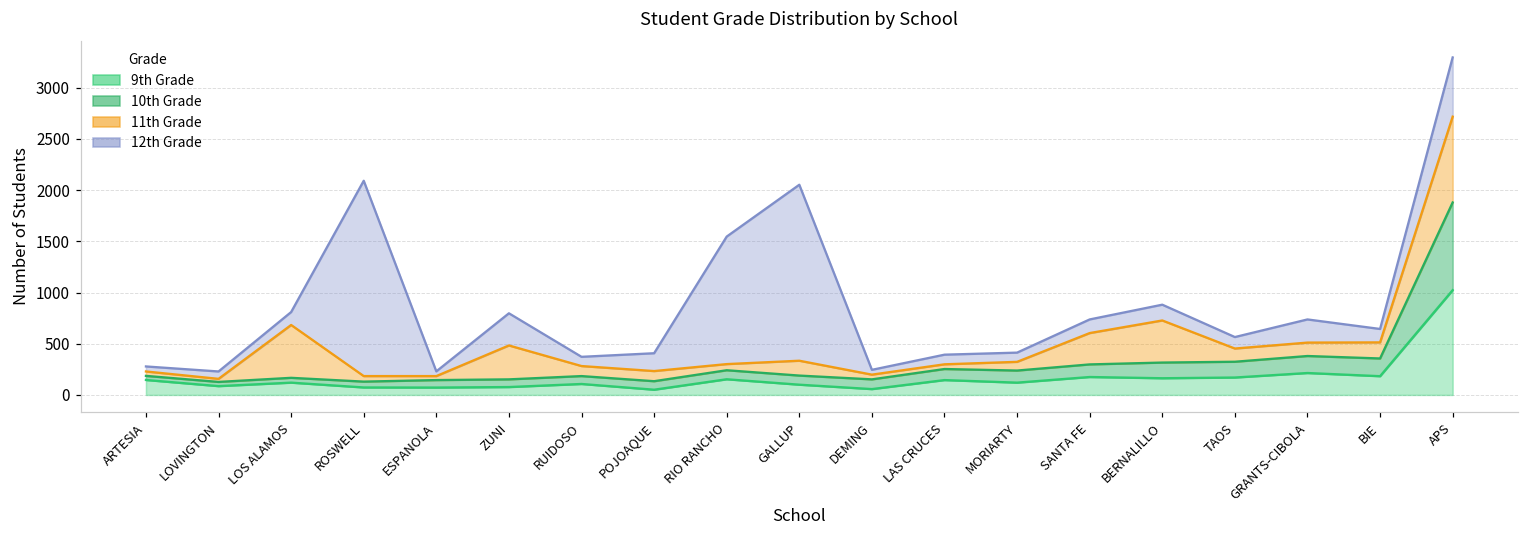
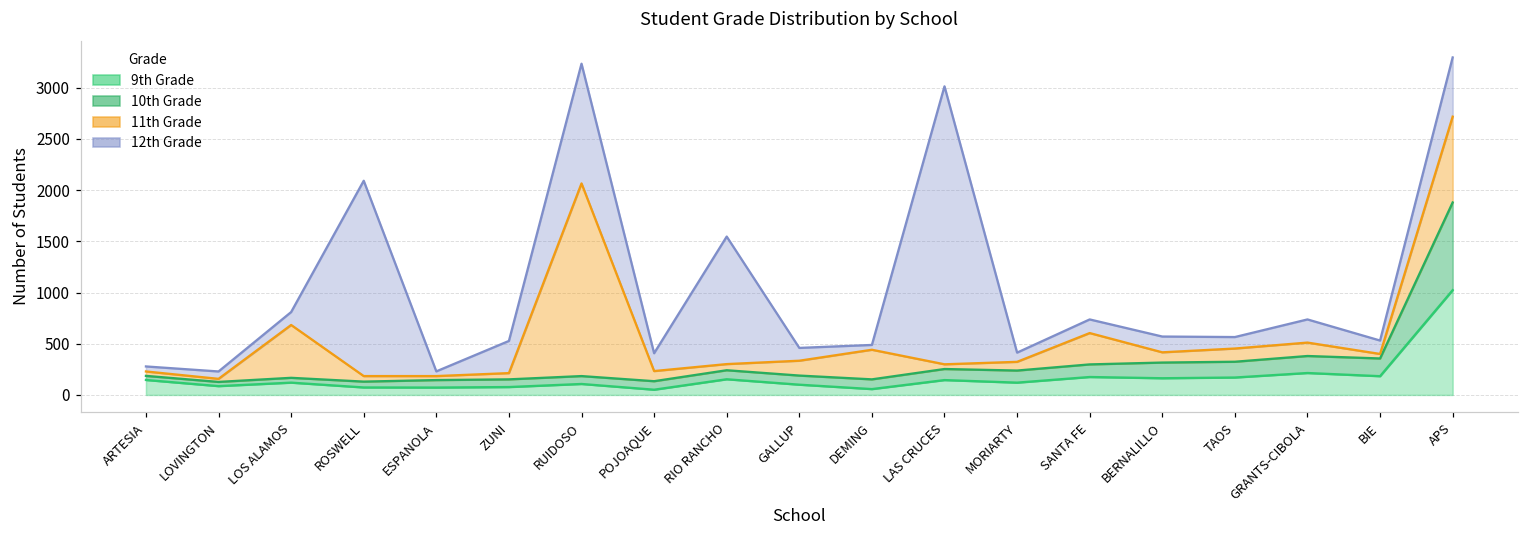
  {
    "11th Grade": {
      "ARTESIA": 0,
      "LOVINGTON": 0,
      "LOS ALAMOS": 500,
      "ROSWELL": 100,
      "ESPANOLA": 0,
-     "ZUNI": 300,
-     "RUIDOSO": 100,
+     "ZUNI": 100,
+     "RUIDOSO": 1900,
      "POJOAQUE": 100,
      "RIO RANCHO": 100,
      "GALLUP": 100,
-     "DEMING": 0,
+     "DEMING": 300,
      "LAS CRUCES": 0,
      "MORIARTY": 100,
      "SANTA FE": 300,
-     "BERNALILLO": 400,
+     "BERNALILLO": 100,
      "TAOS": 100,
      "GRANTS-CIBOLA": 100,
-     "BIE": 200,
+     "BIE": 0,
      "APS": 800
    },
    "12th Grade": {
      "ARTESIA": 0,
      "LOVINGTON": 100,
      "LOS ALAMOS": 100,
      "ROSWELL": 1900,
      "ESPANOLA": 0,
      "ZUNI": 300,
-     "RUIDOSO": 100,
+     "RUIDOSO": 1200,
      "POJOAQUE": 200,
      "RIO RANCHO": 1200,
-     "GALLUP": 1700,
+     "GALLUP": 100,
      "DEMING": 0,
-     "LAS CRUCES": 100,
+     "LAS CRUCES": 2700,
      "MORIARTY": 100,
      "SANTA FE": 100,
      "BERNALILLO": 200,
      "TAOS": 100,
      "GRANTS-CIBOLA": 200,
      "BIE": 100,
      "APS": 600
    }
  }
